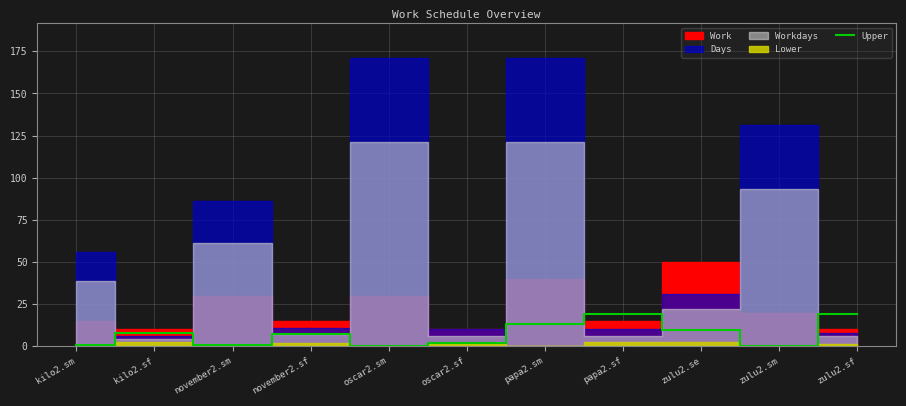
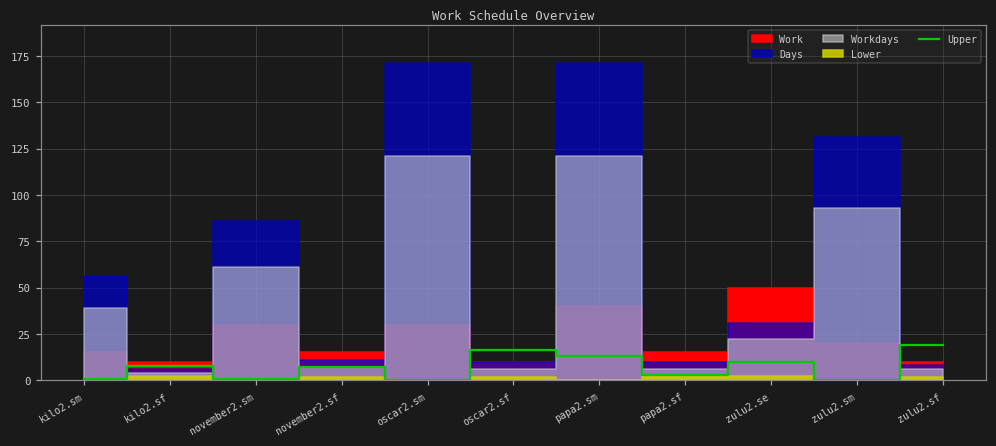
  {
    "Upper": {
      "kilo2.sf": 8,
      "november2.sm": 1,
      "november2.sf": 7,
      "oscar2.sm": 0,
-     "oscar2.sf": 2,
+     "oscar2.sf": 16,
      "papa2.sm": 13,
-     "papa2.sf": 19,
+     "papa2.sf": 3,
      "zulu2.se": 10,
      "zulu2.sm": 0,
      "zulu2.sf": 19
    }
  }
